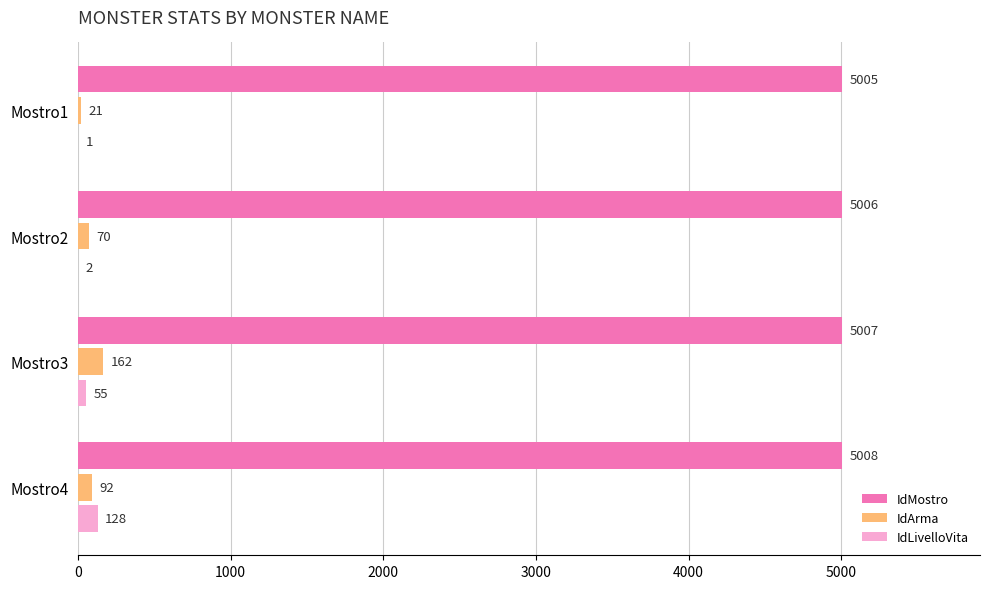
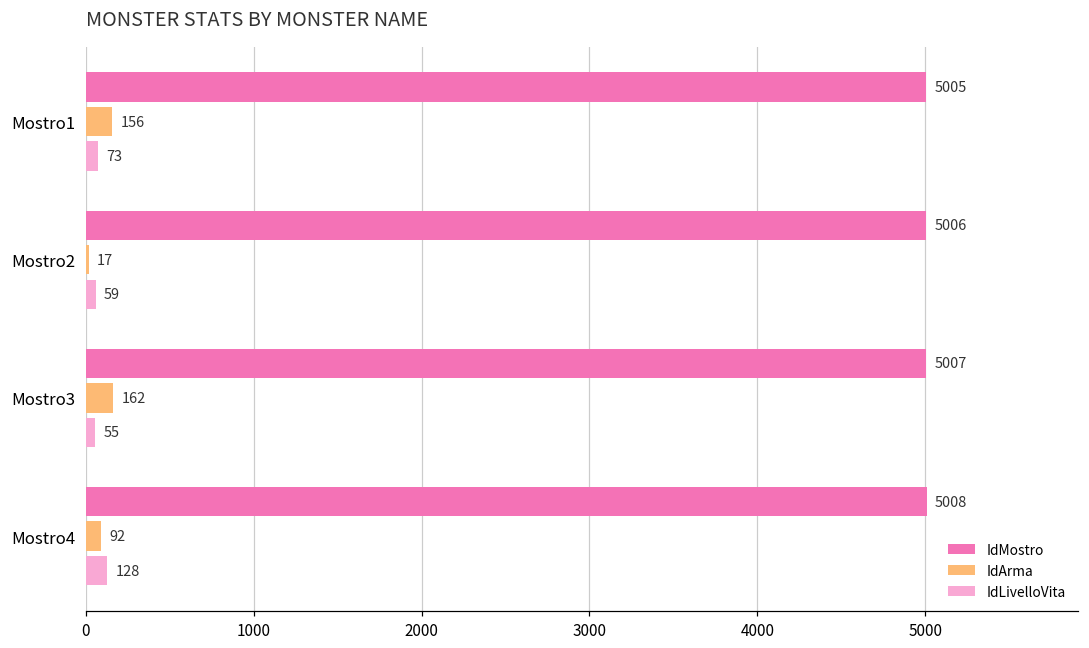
  {
    "IdMostro": {
      "Mostro1": 5005,
      "Mostro2": 5006,
      "Mostro3": 5007,
      "Mostro4": 5008
    },
    "IdArma": {
-     "Mostro1": 21,
-     "Mostro2": 70,
+     "Mostro1": 156,
+     "Mostro2": 17,
      "Mostro3": 162,
      "Mostro4": 92
    },
    "IdLivelloVita": {
-     "Mostro1": 1,
-     "Mostro2": 2,
+     "Mostro1": 73,
+     "Mostro2": 59,
      "Mostro3": 55,
      "Mostro4": 128
    }
  }
